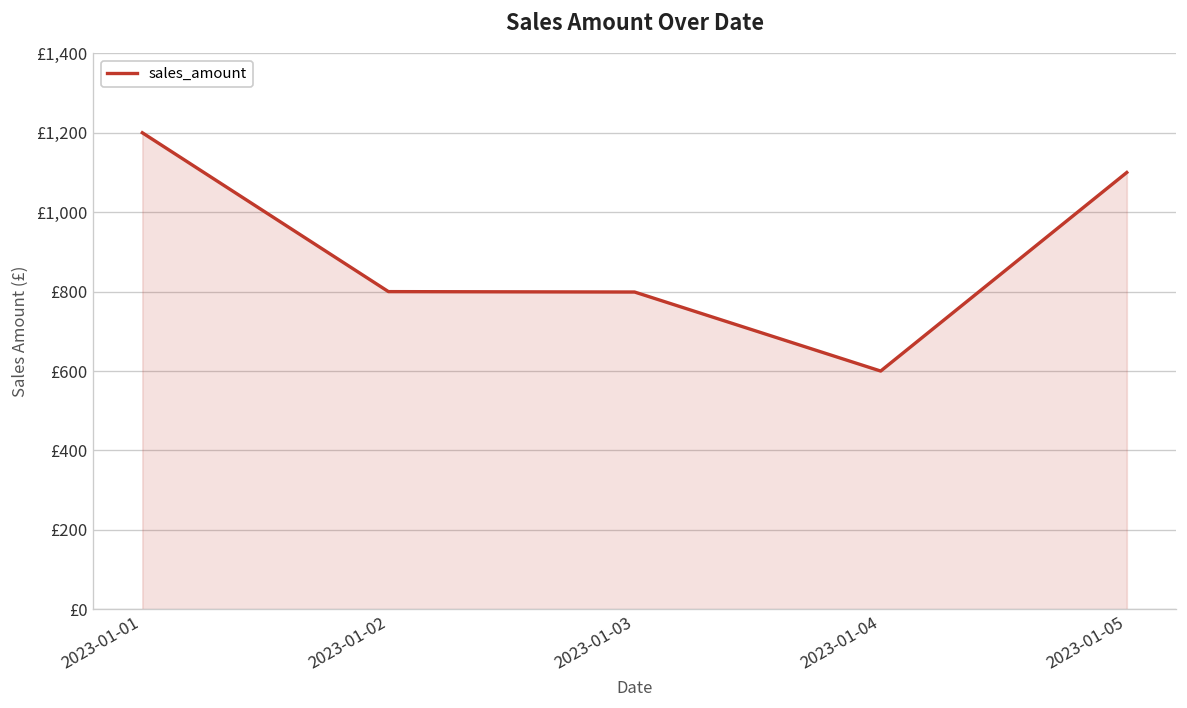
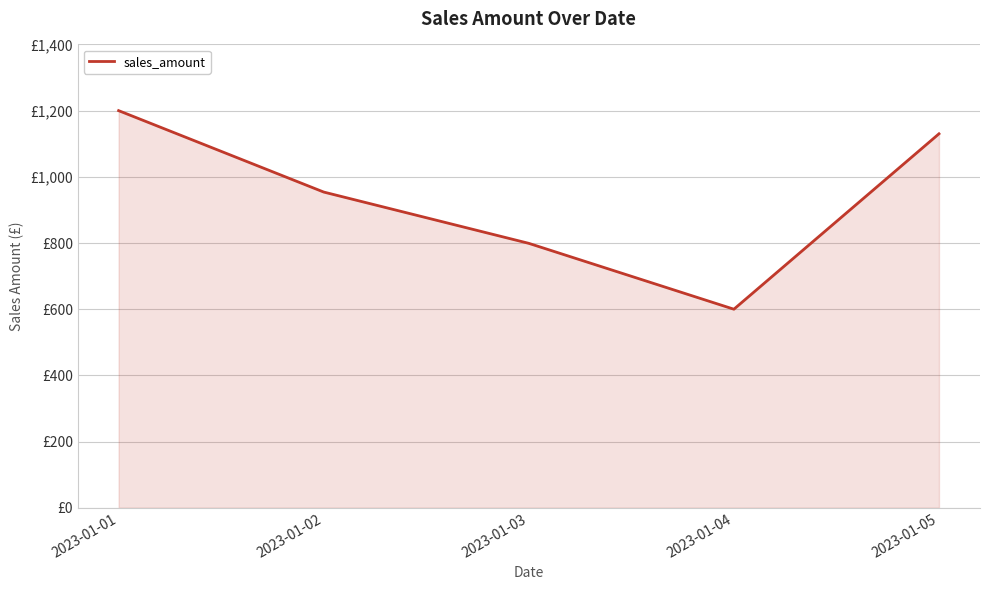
  {
    "2023-01-01": "£1,200",
-   "2023-01-02": "£800",
+   "2023-01-02": "£950",
    "2023-01-03": "£800",
    "2023-01-04": "£600",
-   "2023-01-05": "£1,100"
+   "2023-01-05": "£1,130"
  }
